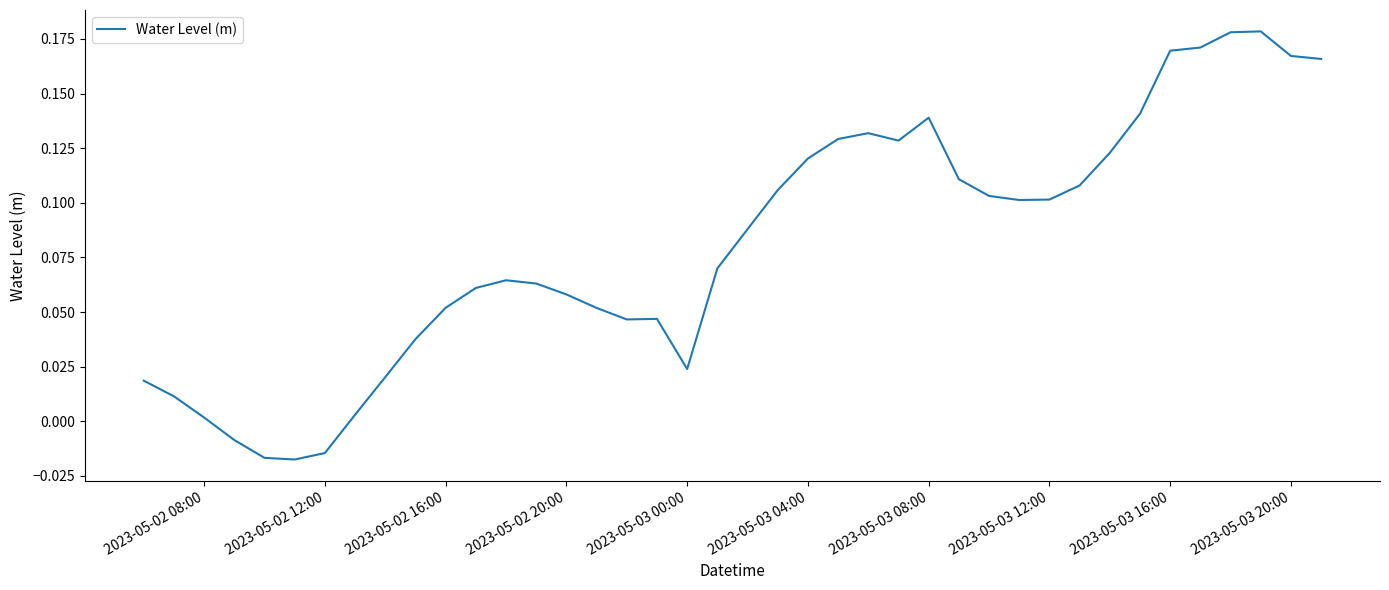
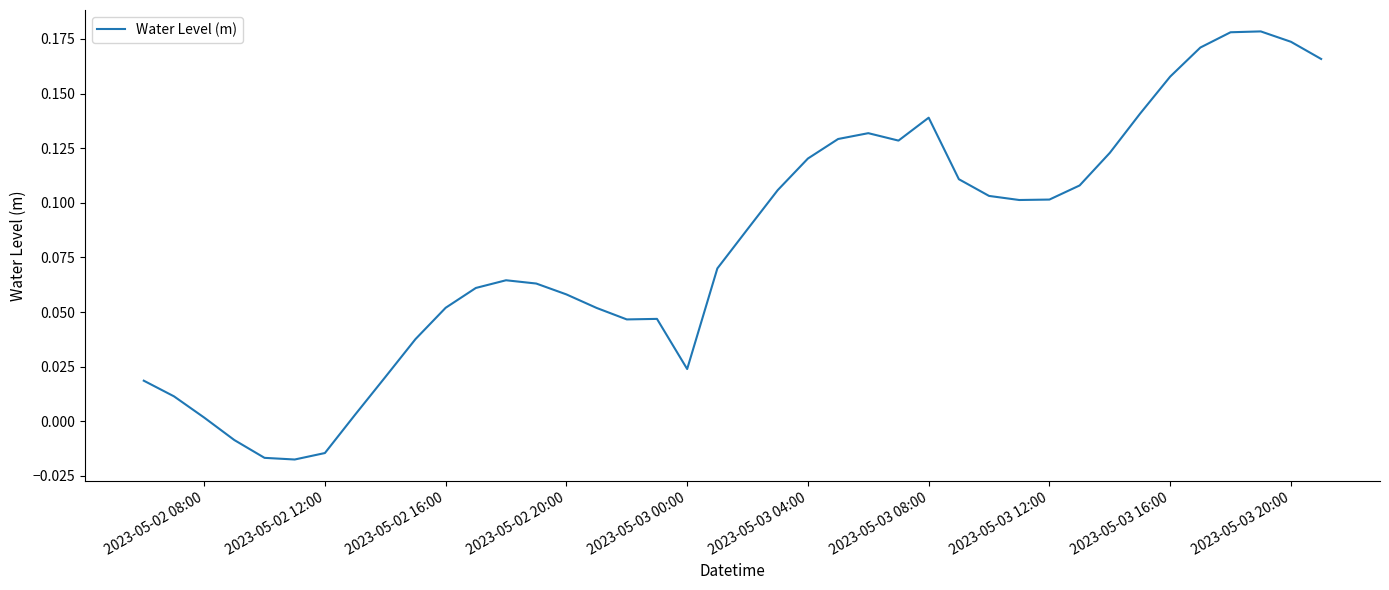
  {
    "2023-05-02 08:00": 0.002,
    "2023-05-02 12:00": -0.014,
    "2023-05-02 16:00": 0.052,
    "2023-05-02 20:00": 0.058,
    "2023-05-03 00:00": 0.024,
    "2023-05-03 04:00": 0.120,
    "2023-05-03 08:00": 0.139,
    "2023-05-03 12:00": 0.102,
-   "2023-05-03 16:00": 0.170,
-   "2023-05-03 20:00": 0.167
+   "2023-05-03 16:00": 0.158,
+   "2023-05-03 20:00": 0.174
  }
